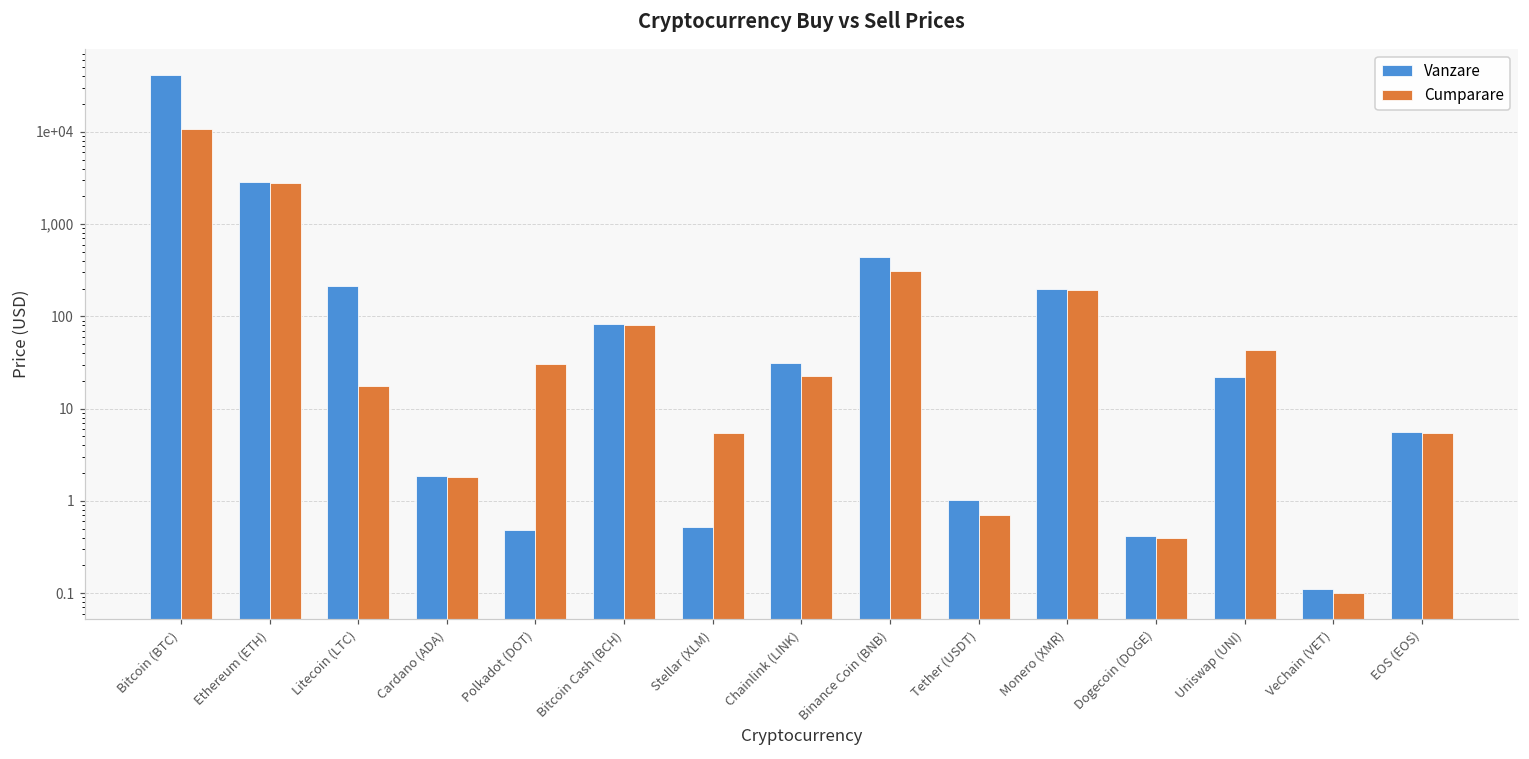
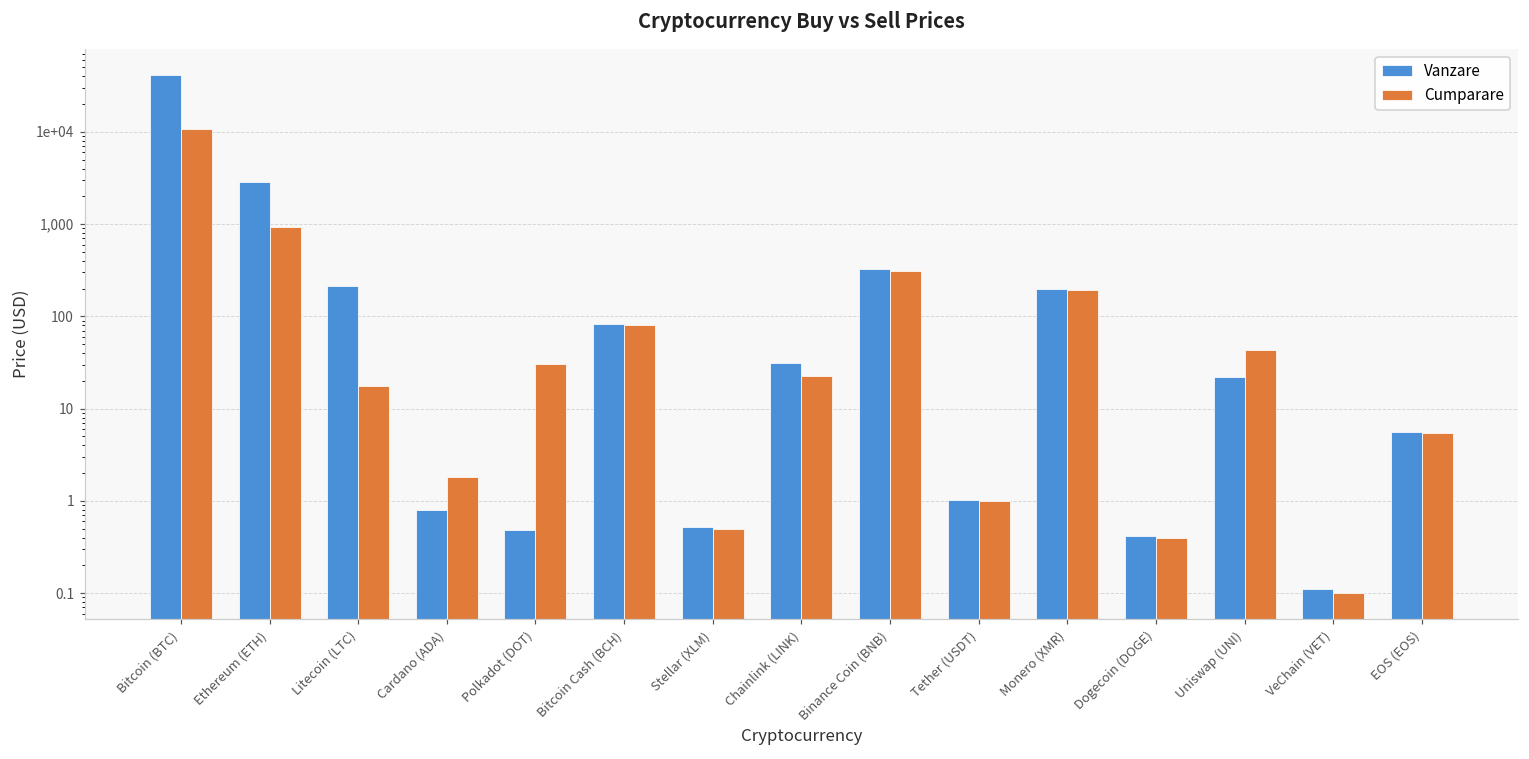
  {
    "Vanzare": {
      "Bitcoin (BTC)": "40,000",
      "Ethereum (ETH)": "2,900",
      "Litecoin (LTC)": "210",
-     "Cardano (ADA)": "1.9",
+     "Cardano (ADA)": "0.8",
      "Polkadot (DOT)": "0.5",
      "Bitcoin Cash (BCH)": "80",
      "Stellar (XLM)": "0.5",
      "Chainlink (LINK)": "31",
-     "Binance Coin (BNB)": "400",
+     "Binance Coin (BNB)": "320",
      "Tether (USDT)": "1.0",
      "Monero (XMR)": "200",
      "Dogecoin (DOGE)": "0.4",
      "Uniswap (UNI)": "22",
      "VeChain (VET)": "0.11",
      "EOS (EOS)": "6"
    },
    "Cumparare": {
      "Bitcoin (BTC)": "11,000",
-     "Ethereum (ETH)": "2,800",
+     "Ethereum (ETH)": "900",
      "Litecoin (LTC)": "18",
      "Cardano (ADA)": "1.8",
      "Polkadot (DOT)": "30",
      "Bitcoin Cash (BCH)": "80",
-     "Stellar (XLM)": "5",
+     "Stellar (XLM)": "0.5",
      "Chainlink (LINK)": "23",
      "Binance Coin (BNB)": "310",
-     "Tether (USDT)": "0.7",
+     "Tether (USDT)": "1.0",
      "Monero (XMR)": "190",
      "Dogecoin (DOGE)": "0.4",
      "Uniswap (UNI)": "40",
      "VeChain (VET)": "0.1",
      "EOS (EOS)": "5"
    }
  }
